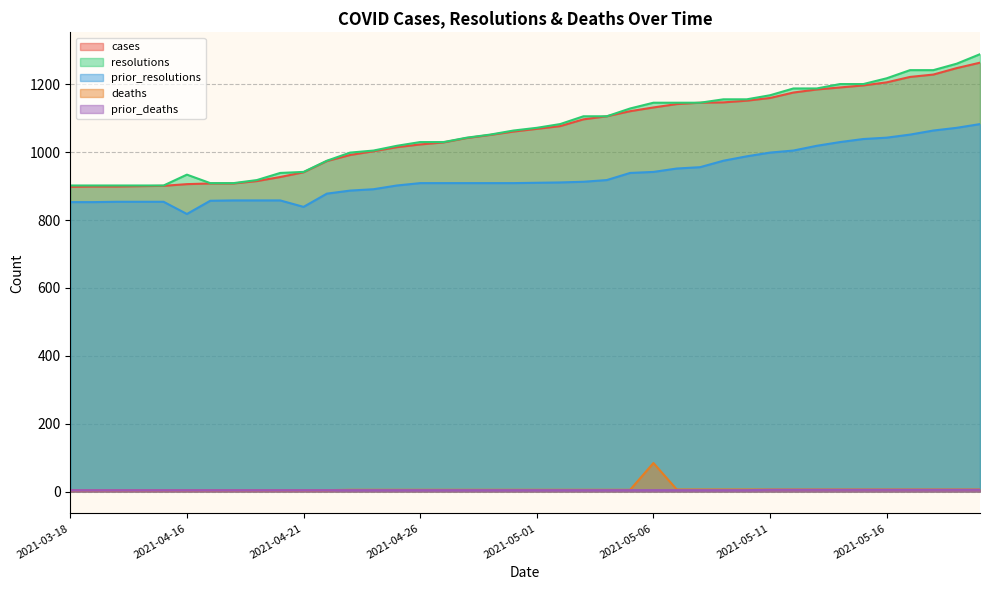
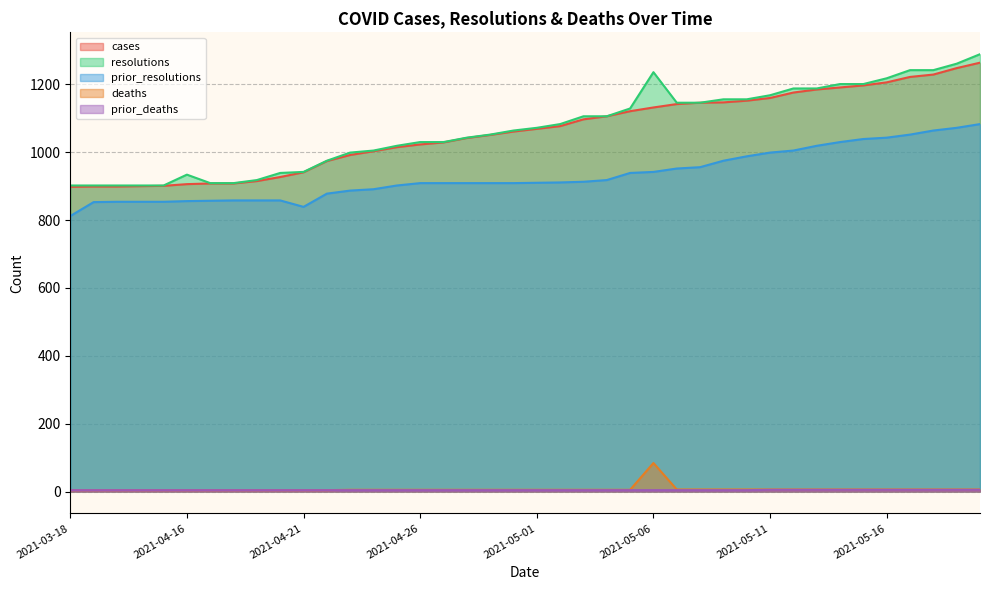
  {
    "resolutions": {
      "2021-04-16": 930,
-     "2021-05-06": 1150,
+     "2021-05-06": 1240,
      "2021-05-11": 1170,
      "2021-05-16": 1220
    },
    "prior_resolutions": {
-     "2021-03-18": 850,
-     "2021-04-16": 820,
+     "2021-03-18": 810,
+     "2021-04-16": 860,
      "2021-04-21": 840,
      "2021-04-26": 910,
      "2021-05-01": 910,
      "2021-05-06": 940,
      "2021-05-11": 1000,
      "2021-05-16": 1040
    },
    "prior_deaths": {
      "2021-05-06": 0
    }
  }
